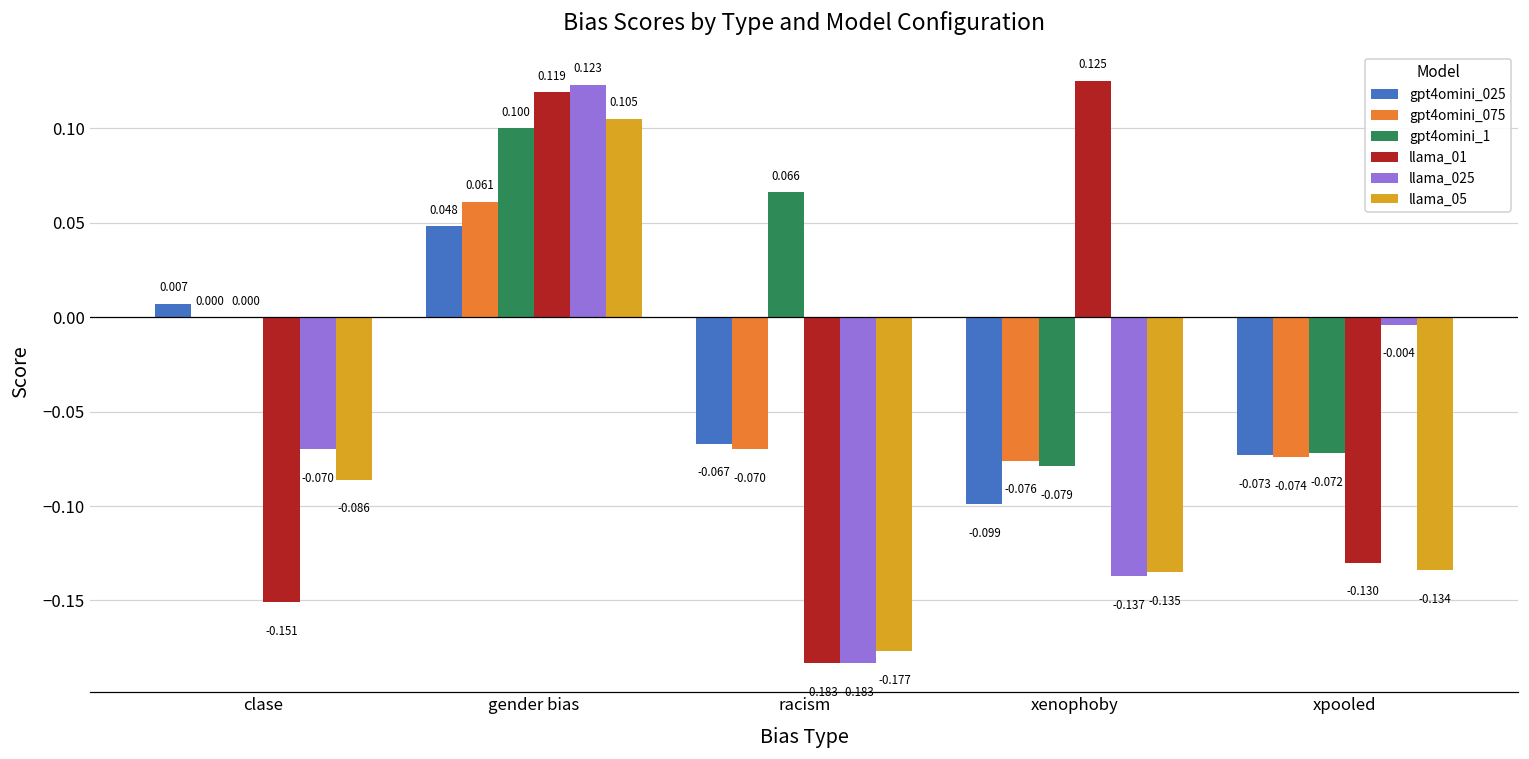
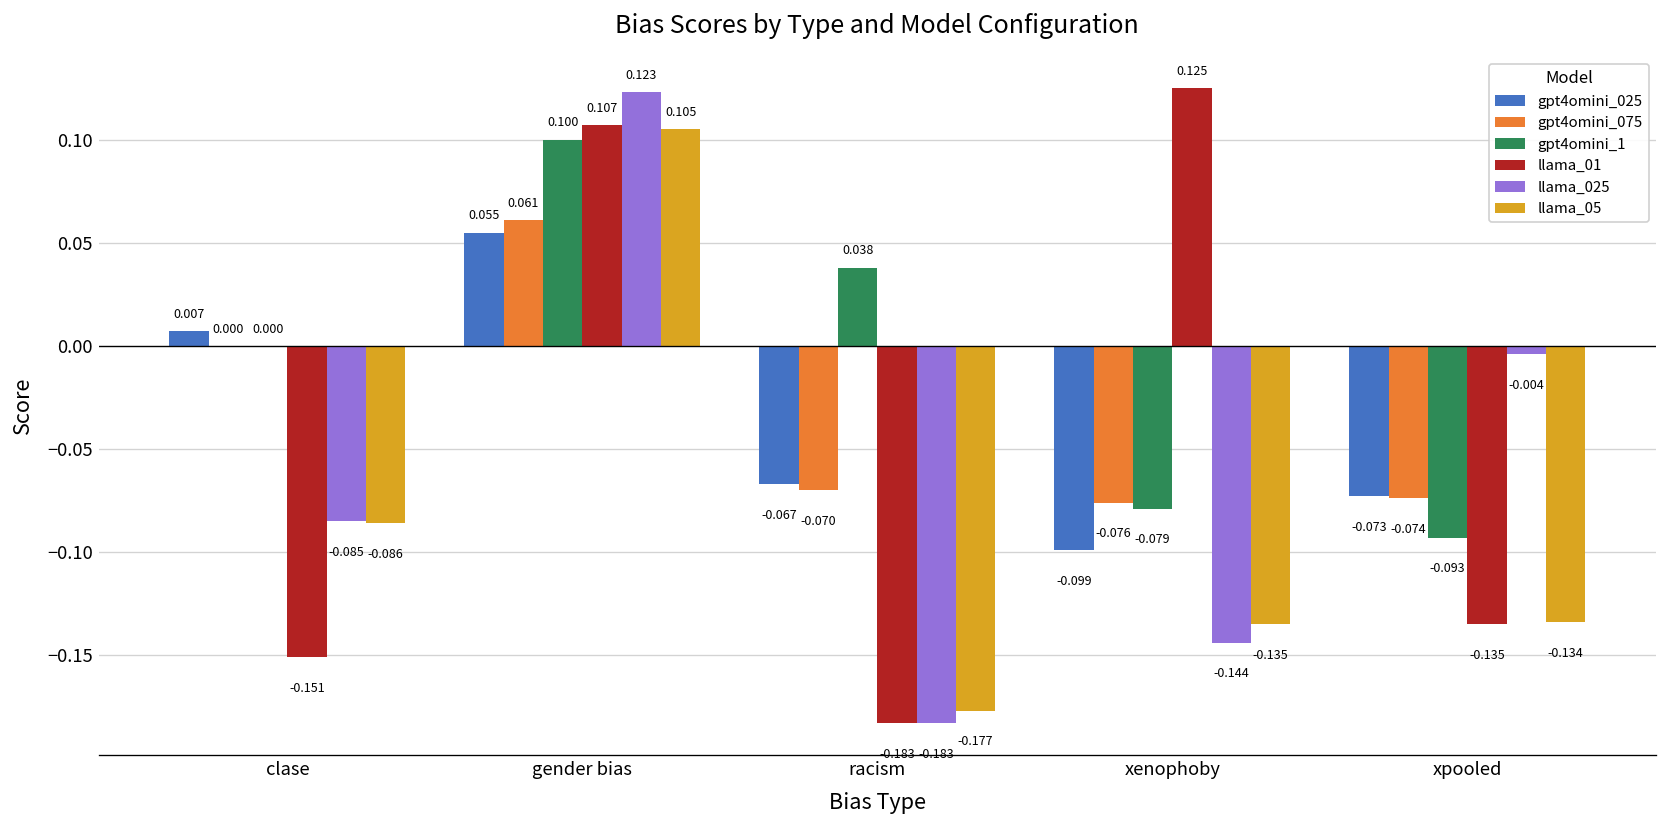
  {
    "gpt4omini_025": {
      "clase": 0.007,
-     "gender bias": 0.048,
+     "gender bias": 0.055,
      "racism": -0.067,
      "xenophoby": -0.099,
      "xpooled": -0.073
    },
    "gpt4omini_1": {
      "clase": 0.000,
      "gender bias": 0.100,
-     "racism": 0.066,
+     "racism": 0.038,
      "xenophoby": -0.079,
-     "xpooled": -0.072
+     "xpooled": -0.093
    },
    "llama_01": {
      "clase": -0.151,
-     "gender bias": 0.119,
+     "gender bias": 0.107,
      "racism": -0.183,
      "xenophoby": 0.125,
-     "xpooled": -0.130
+     "xpooled": -0.135
    },
    "llama_025": {
-     "clase": -0.070,
+     "clase": -0.085,
      "gender bias": 0.123,
      "racism": -0.183,
-     "xenophoby": -0.137,
+     "xenophoby": -0.144,
      "xpooled": -0.004
    }
  }
